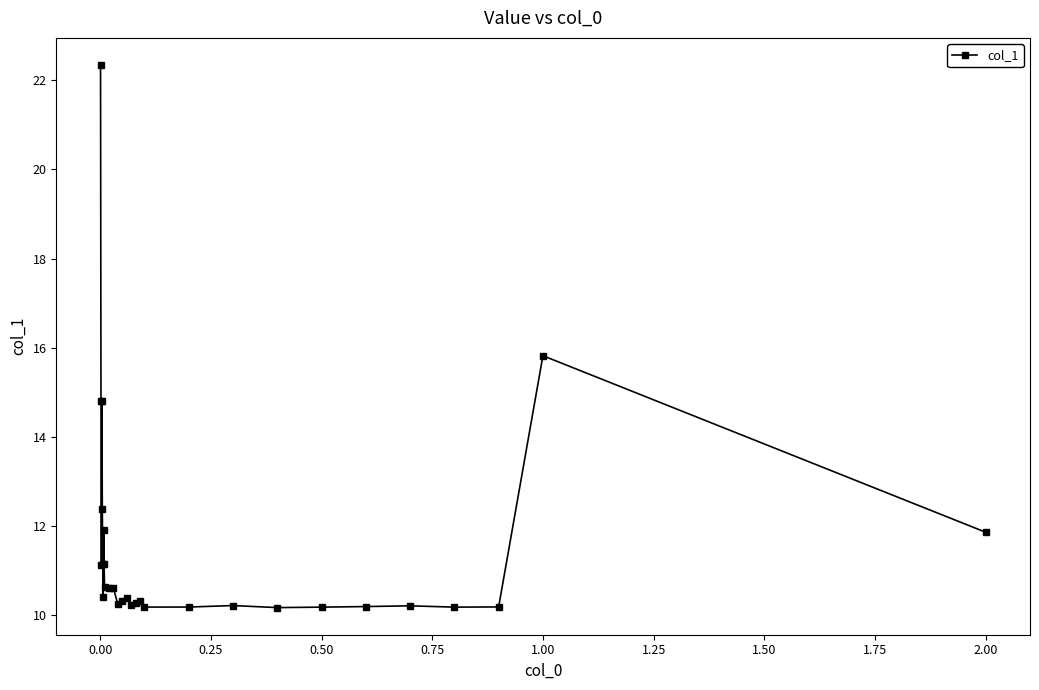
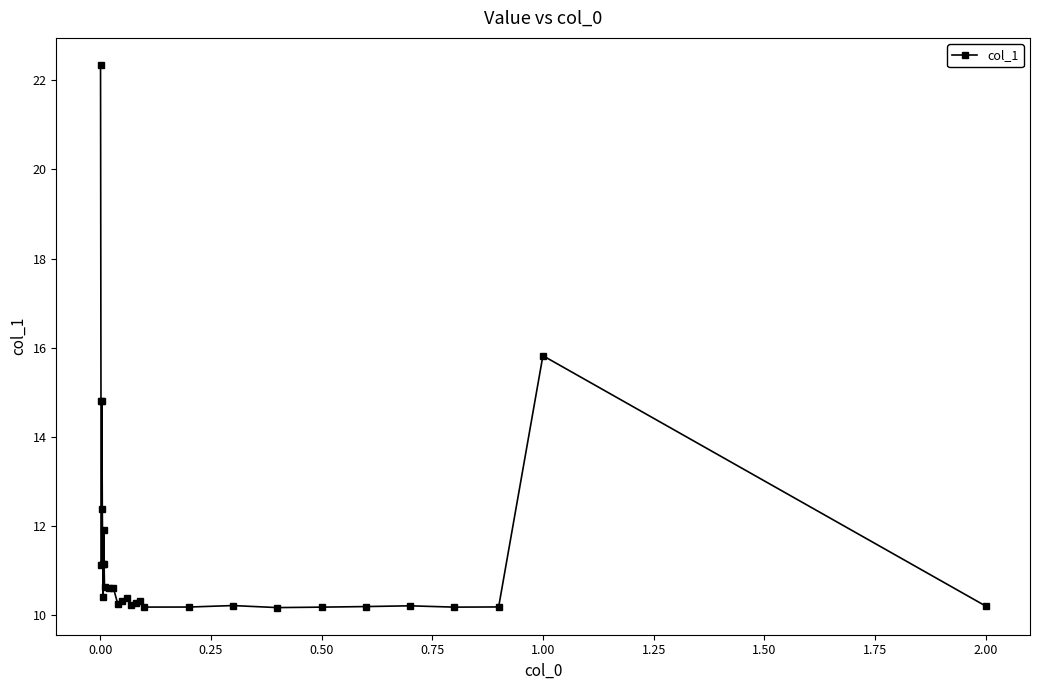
  {
    "0.50": 10.2,
    "1.00": 15.8,
-   "2.00": 11.9
+   "2.00": 10.2
  }
